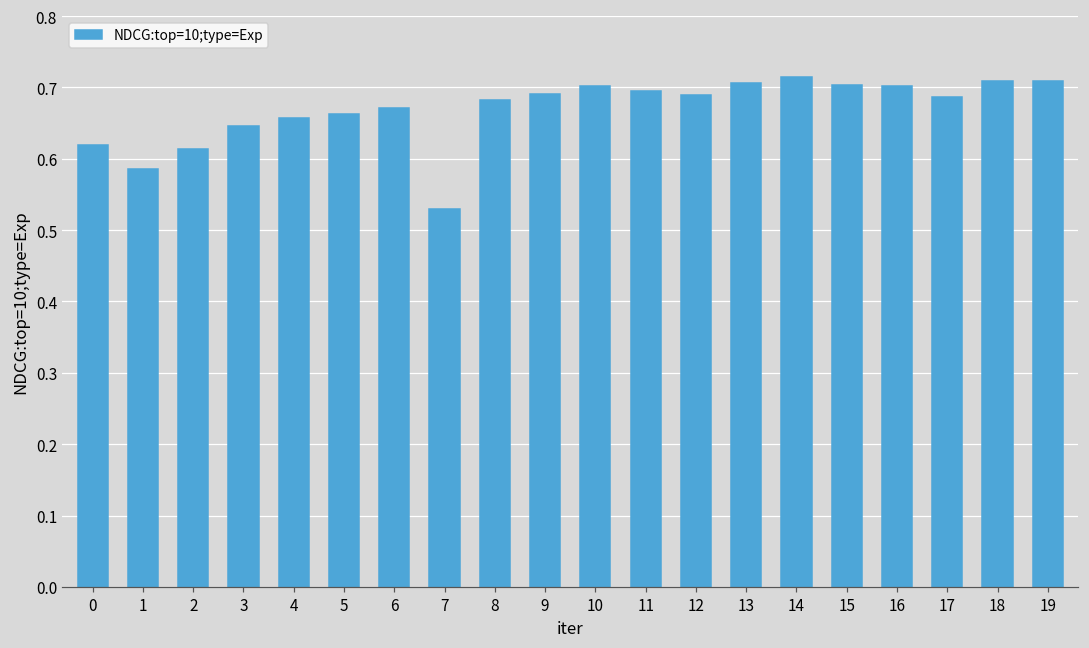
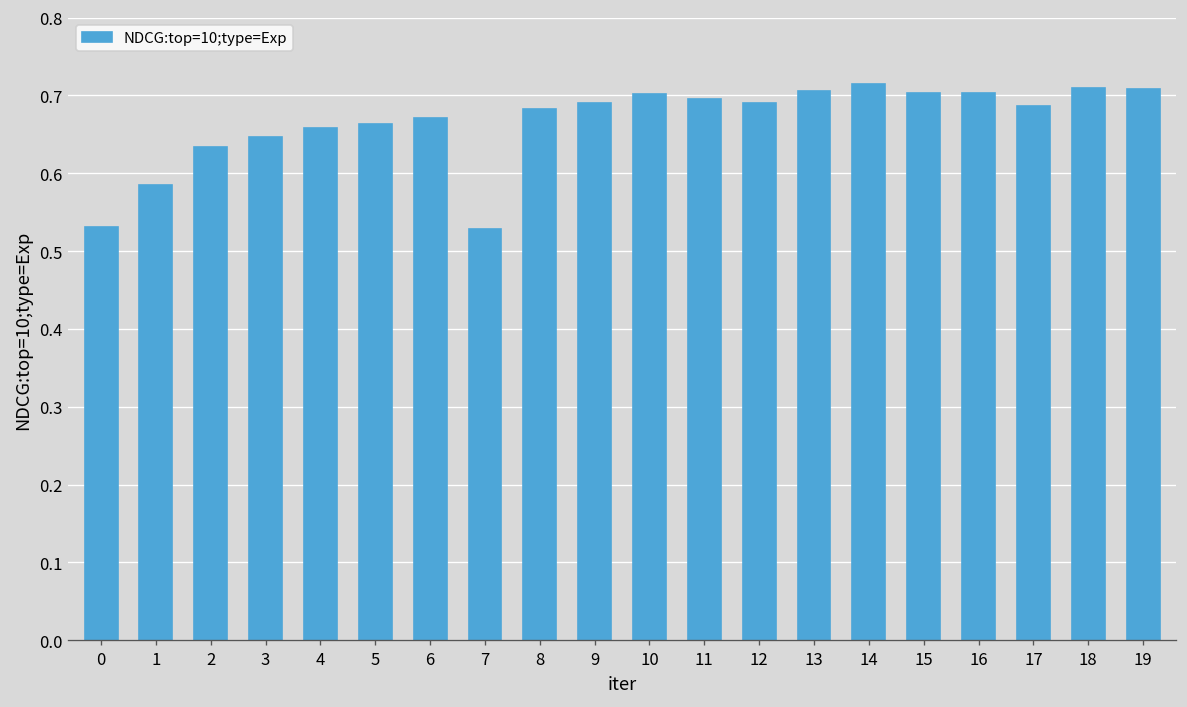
  {
-   "0": 0.62,
+   "0": 0.53,
    "1": 0.59,
-   "2": 0.61,
+   "2": 0.63,
    "3": 0.65,
    "4": 0.66,
    "5": 0.66,
    "6": 0.67,
    "7": 0.53,
    "8": 0.68,
    "9": 0.69,
    "10": 0.70,
    "11": 0.70,
    "12": 0.69,
    "13": 0.71,
    "14": 0.71,
    "15": 0.70,
    "16": 0.70,
    "17": 0.69,
    "18": 0.71,
    "19": 0.71
  }
